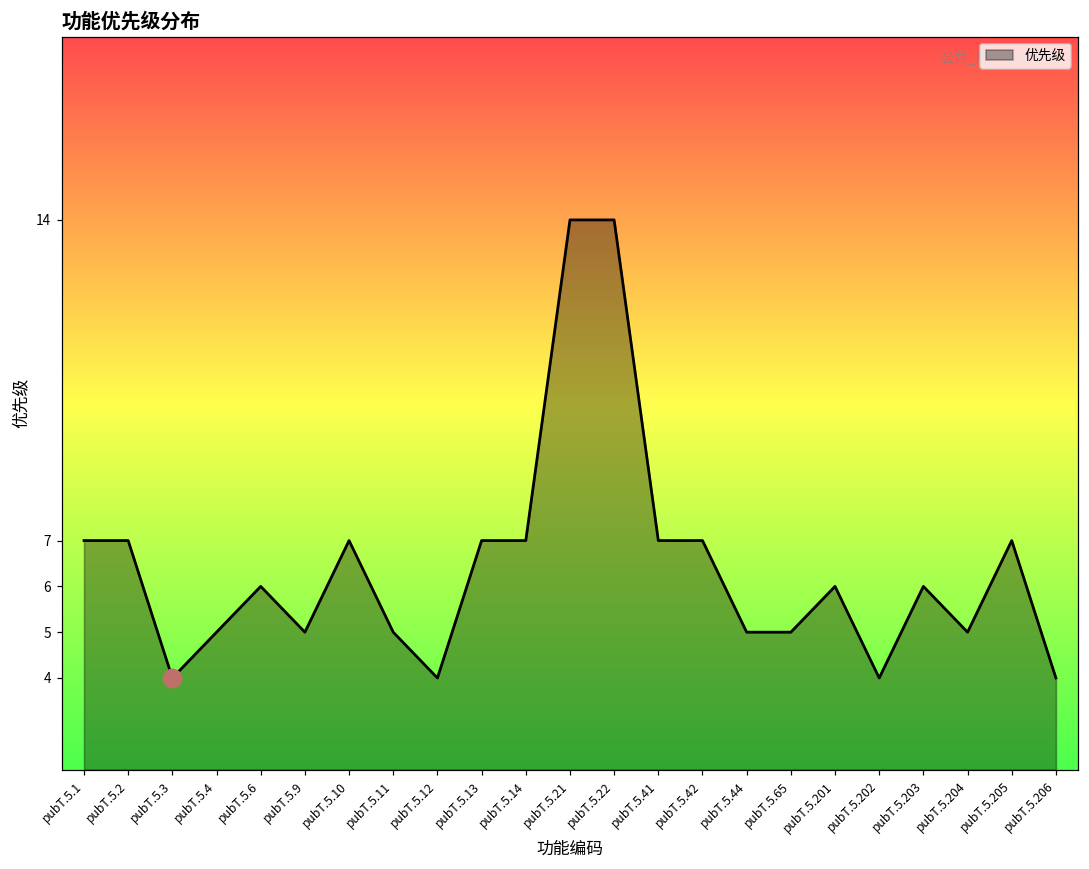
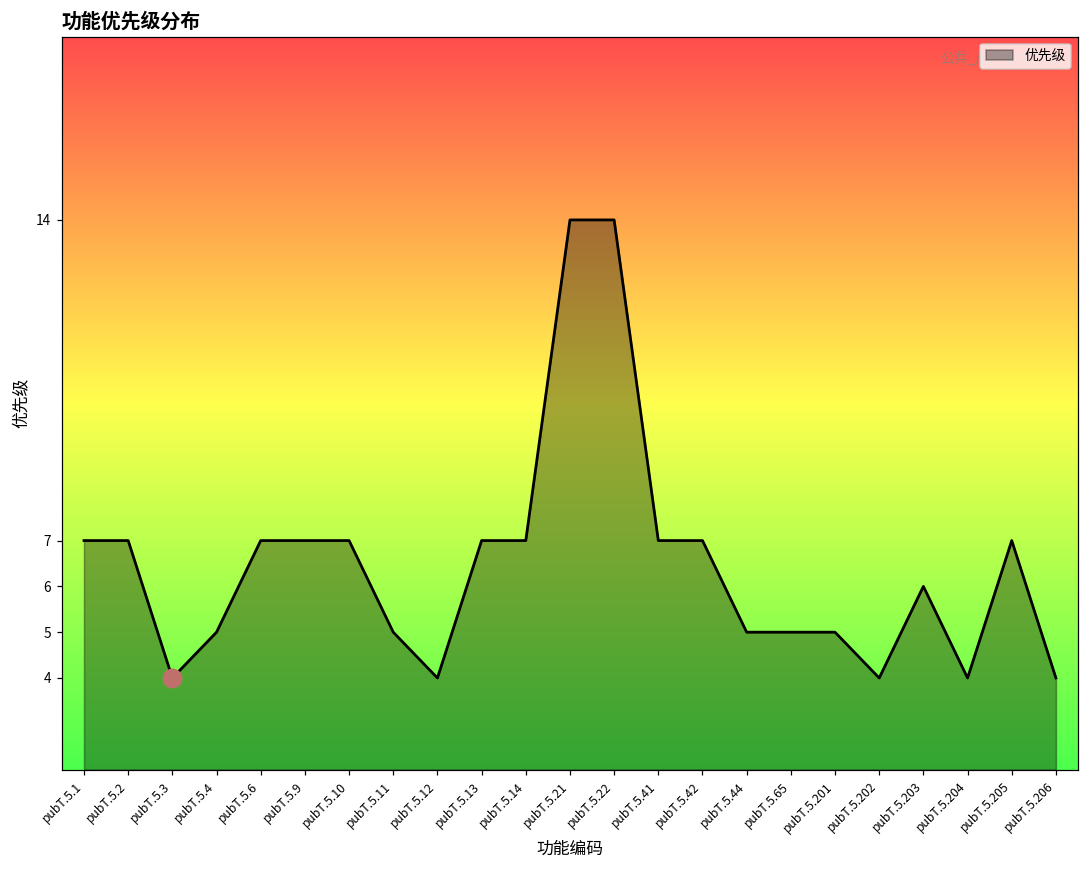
  {
    "优先级": {
      "pubT.5.1": 7,
      "pubT.5.2": 7,
      "pubT.5.4": 5,
-     "pubT.5.6": 6,
-     "pubT.5.9": 5,
+     "pubT.5.6": 7,
+     "pubT.5.9": 7,
      "pubT.5.10": 7,
      "pubT.5.11": 5,
      "pubT.5.12": 4,
      "pubT.5.13": 7,
      "pubT.5.14": 7,
      "pubT.5.21": 14,
      "pubT.5.22": 14,
      "pubT.5.41": 7,
      "pubT.5.42": 7,
      "pubT.5.44": 5,
      "pubT.5.65": 5,
-     "pubT.5.201": 6,
+     "pubT.5.201": 5,
      "pubT.5.202": 4,
      "pubT.5.203": 6,
-     "pubT.5.204": 5,
+     "pubT.5.204": 4,
      "pubT.5.205": 7,
      "pubT.5.206": 4
    }
  }
